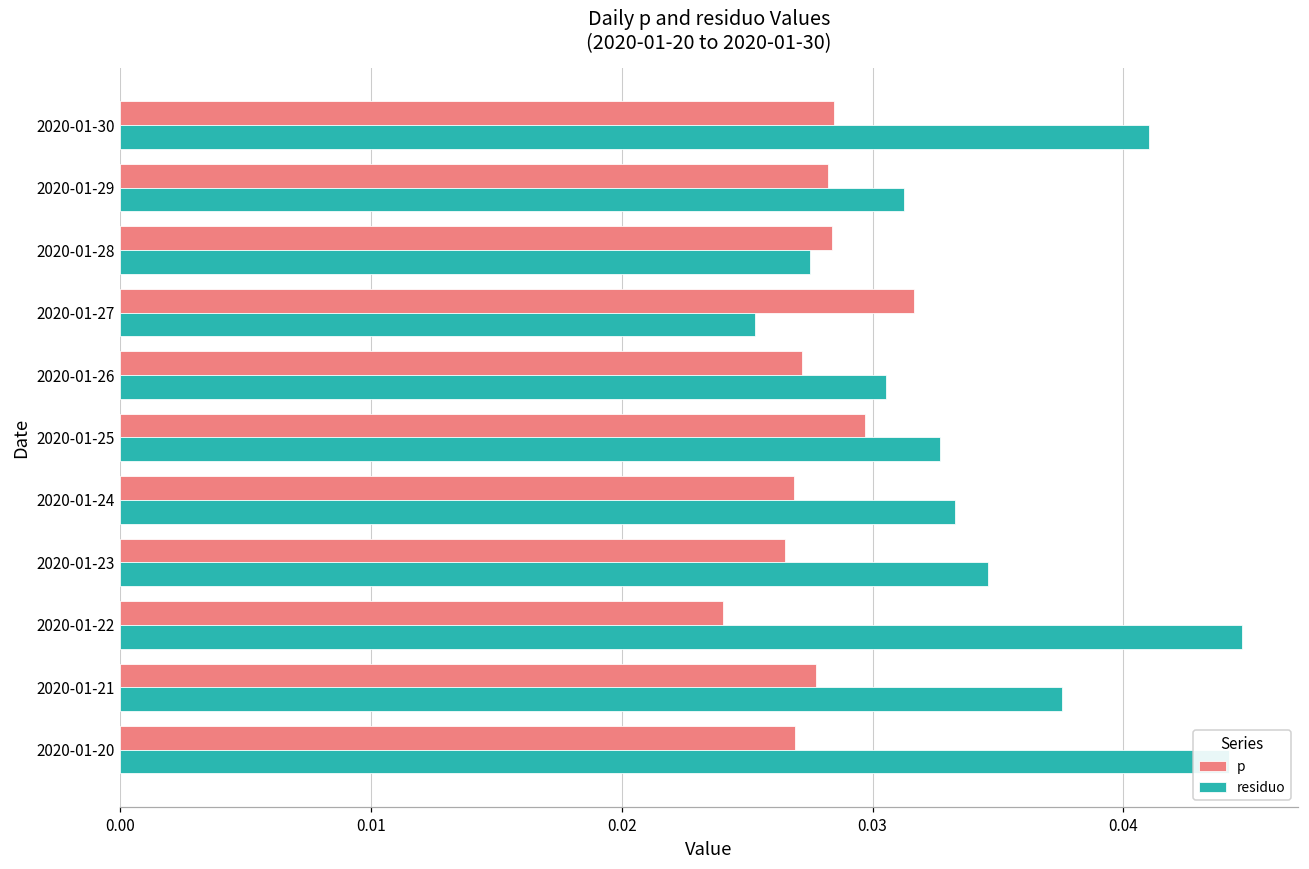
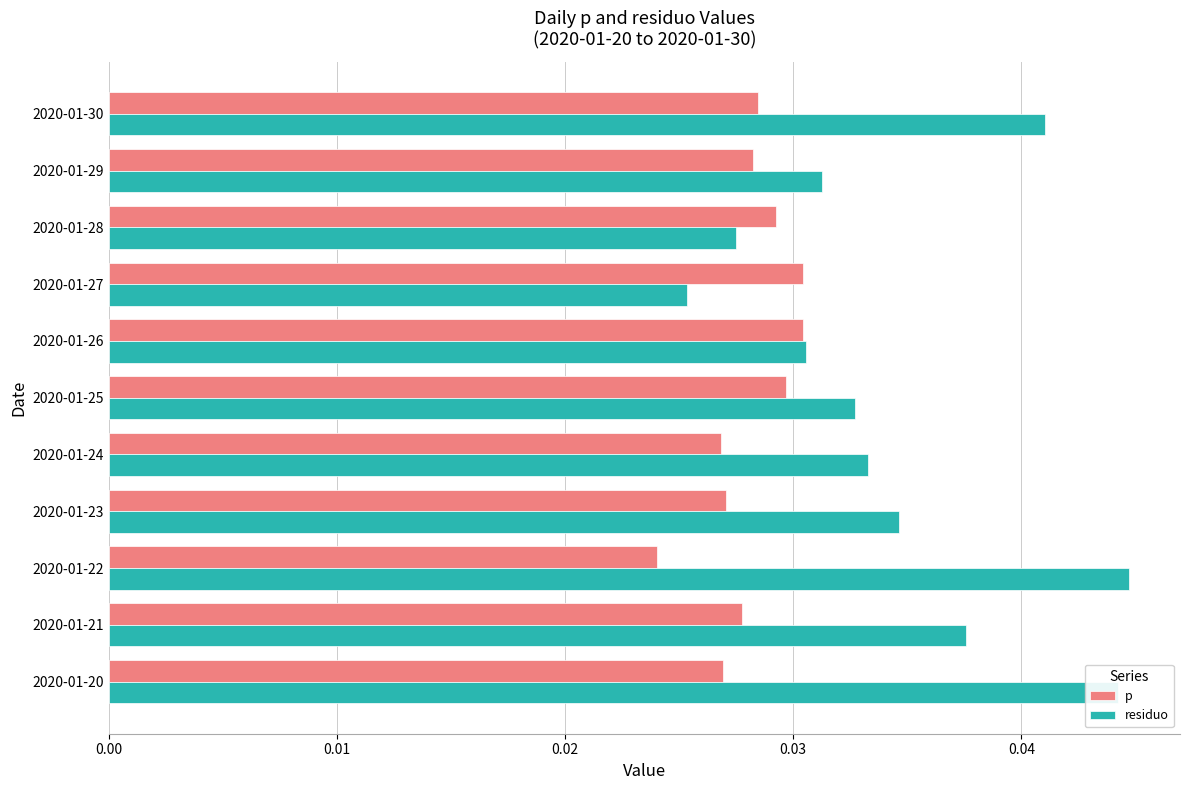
  {
    "p": {
      "2020-01-30": 0.0285,
      "2020-01-29": 0.0282,
-     "2020-01-28": 0.0284,
-     "2020-01-27": 0.0317,
-     "2020-01-26": 0.0272,
+     "2020-01-28": 0.0292,
+     "2020-01-27": 0.0304,
+     "2020-01-26": 0.0305,
      "2020-01-25": 0.0297,
      "2020-01-24": 0.0269,
-     "2020-01-23": 0.0265,
+     "2020-01-23": 0.0271,
      "2020-01-22": 0.0240,
      "2020-01-21": 0.0278,
      "2020-01-20": 0.0269
    },
    "residuo": {
      "2020-01-30": 0.0410,
      "2020-01-29": 0.0313,
      "2020-01-28": 0.0275,
      "2020-01-27": 0.0253,
      "2020-01-26": 0.0305,
      "2020-01-25": 0.0327,
      "2020-01-24": 0.0333,
      "2020-01-23": 0.0346,
      "2020-01-22": 0.0447,
      "2020-01-21": 0.0376
    }
  }
